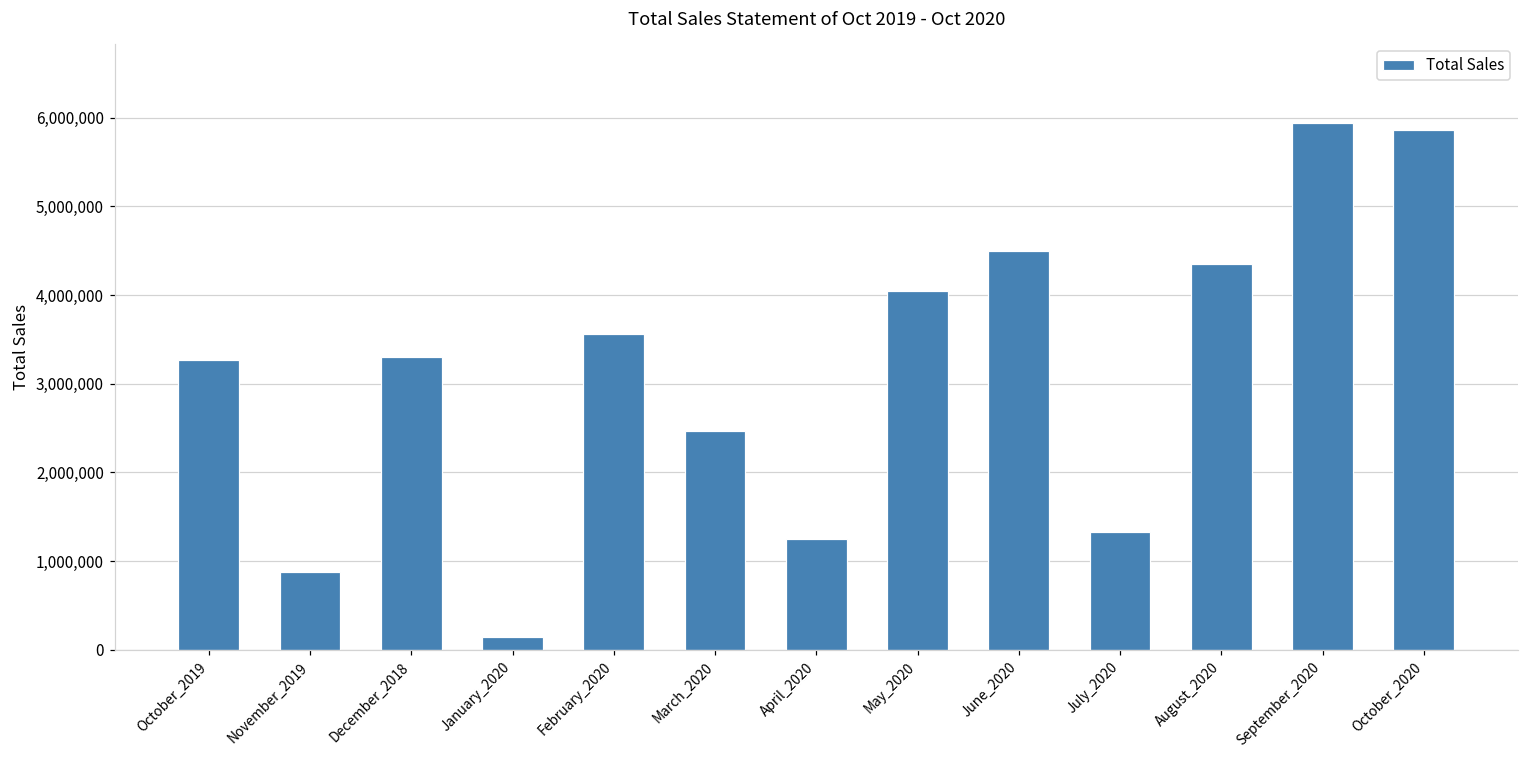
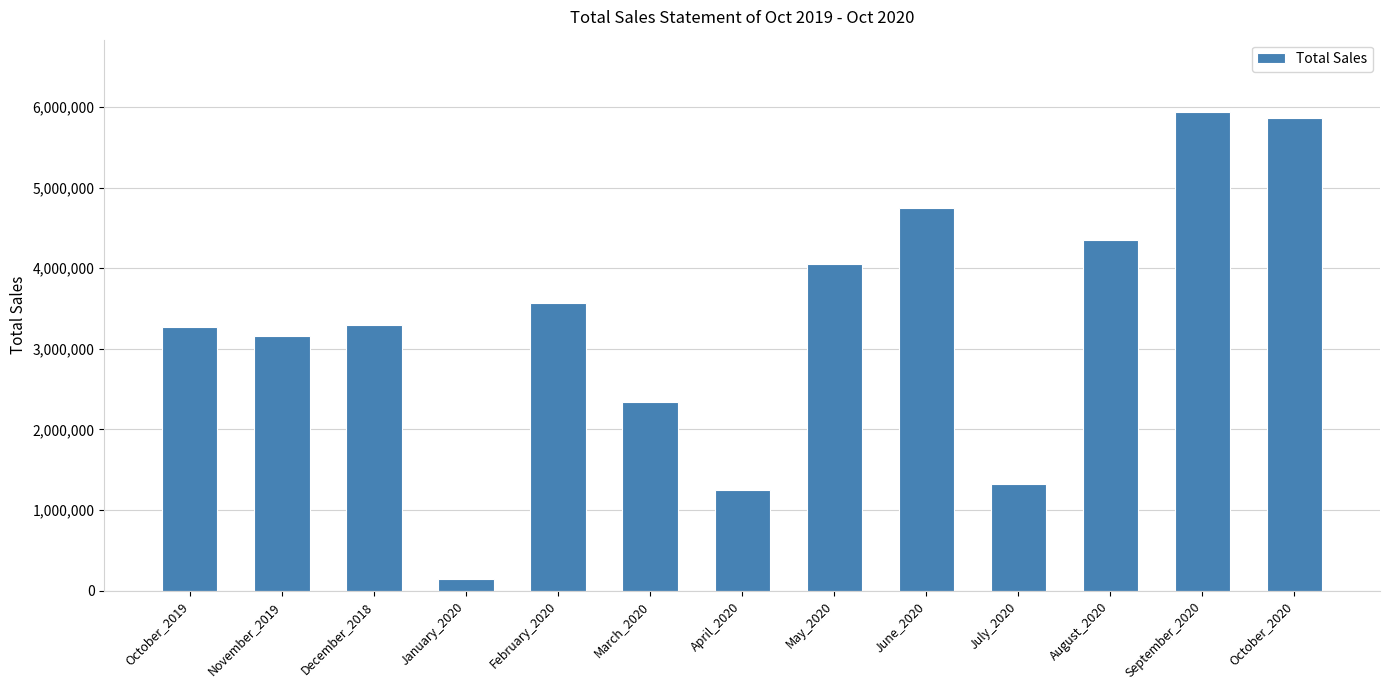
  {
    "October_2019": "3,300,000",
-   "November_2019": "900,000",
+   "November_2019": "3,200,000",
    "December_2018": "3,300,000",
    "January_2020": "100,000",
    "February_2020": "3,600,000",
-   "March_2020": "2,500,000",
+   "March_2020": "2,300,000",
    "April_2020": "1,200,000",
    "May_2020": "4,000,000",
-   "June_2020": "4,500,000",
+   "June_2020": "4,700,000",
    "July_2020": "1,300,000",
    "August_2020": "4,300,000",
    "September_2020": "5,900,000",
    "October_2020": "5,900,000"
  }
